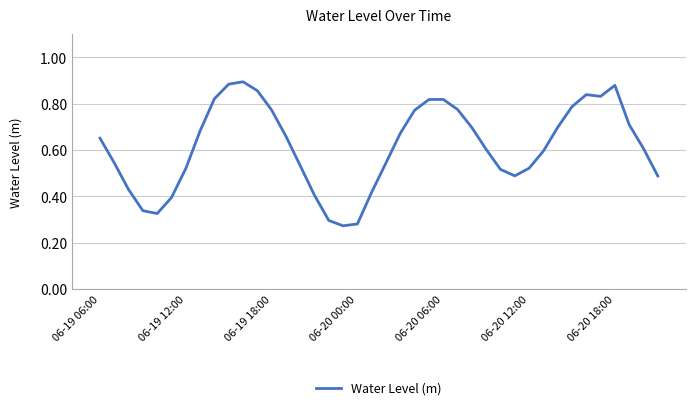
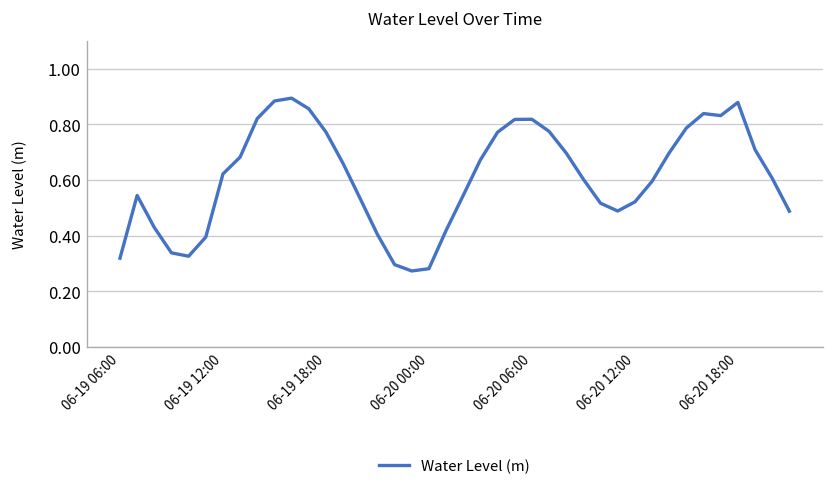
  {
-   "06-19 06:00": 0.65,
-   "06-19 12:00": 0.52,
+   "06-19 06:00": 0.32,
+   "06-19 12:00": 0.62,
    "06-19 18:00": 0.77,
    "06-20 00:00": 0.28,
    "06-20 06:00": 0.82,
    "06-20 12:00": 0.52,
    "06-20 18:00": 0.88
  }
